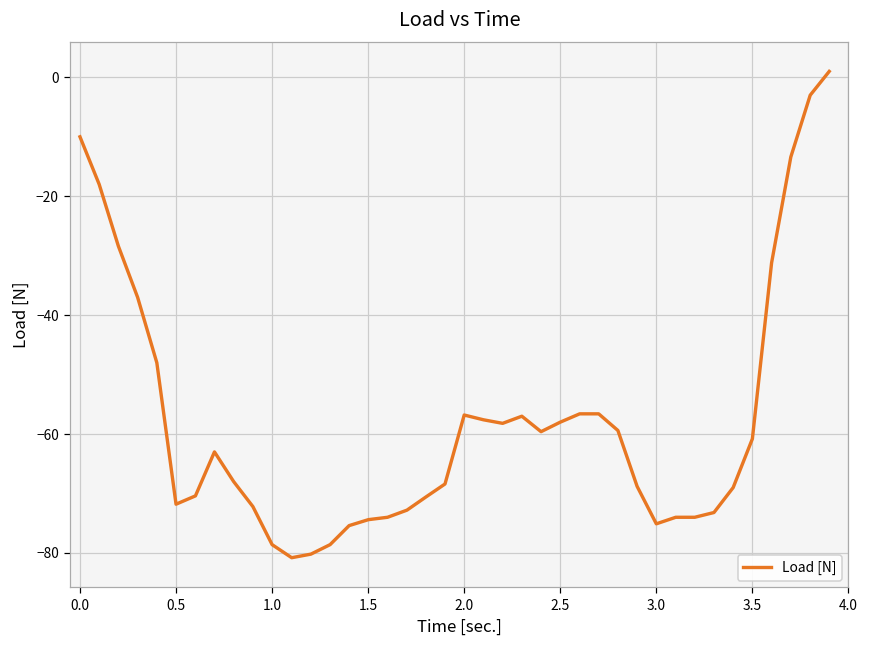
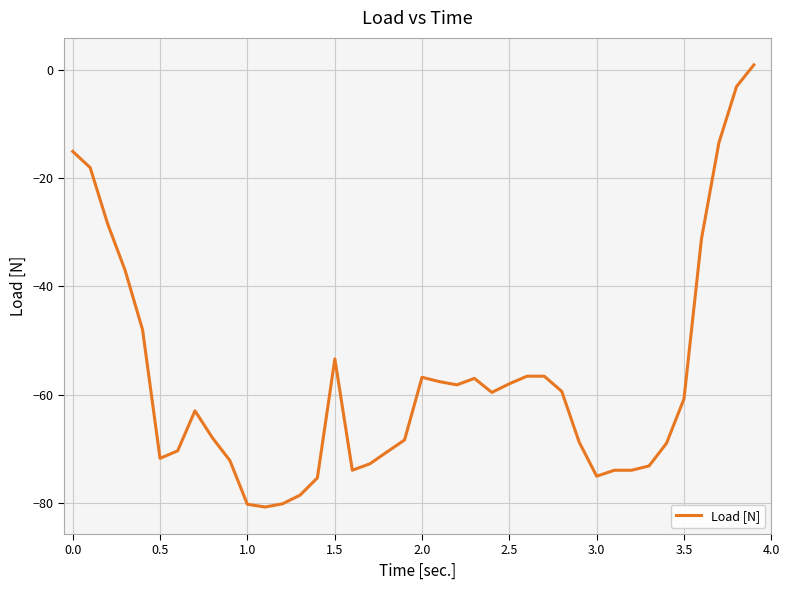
  {
-   "0.0": -10,
+   "0.0": -15,
    "0.5": -72,
-   "1.0": -79,
-   "1.5": -74,
+   "1.0": -80,
+   "1.5": -53,
    "2.0": -57,
    "2.5": -58,
    "3.0": -75,
    "3.5": -61
  }
